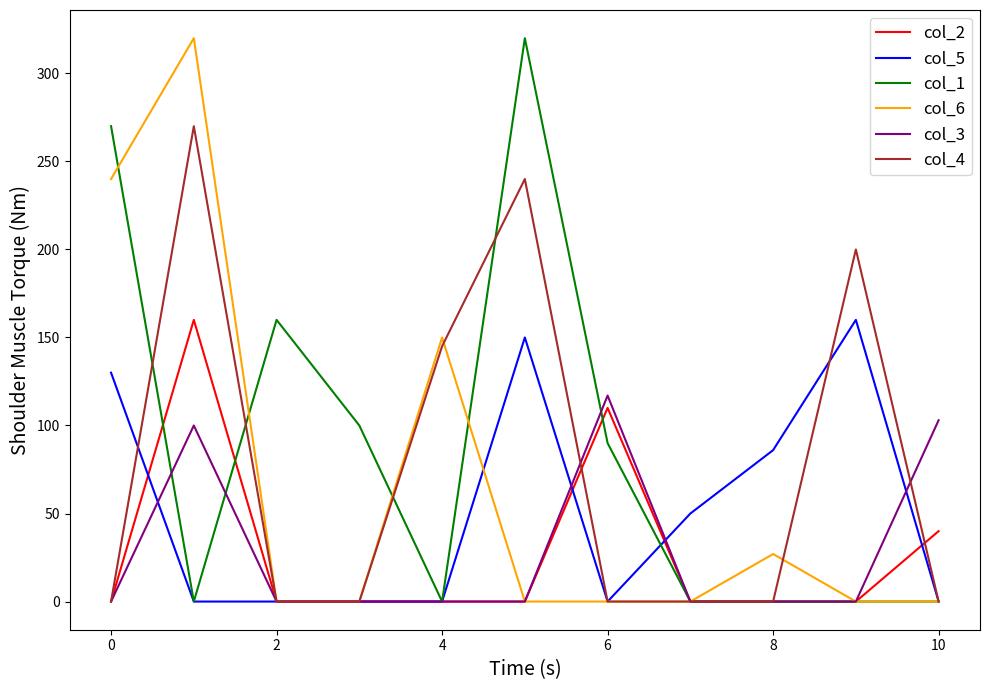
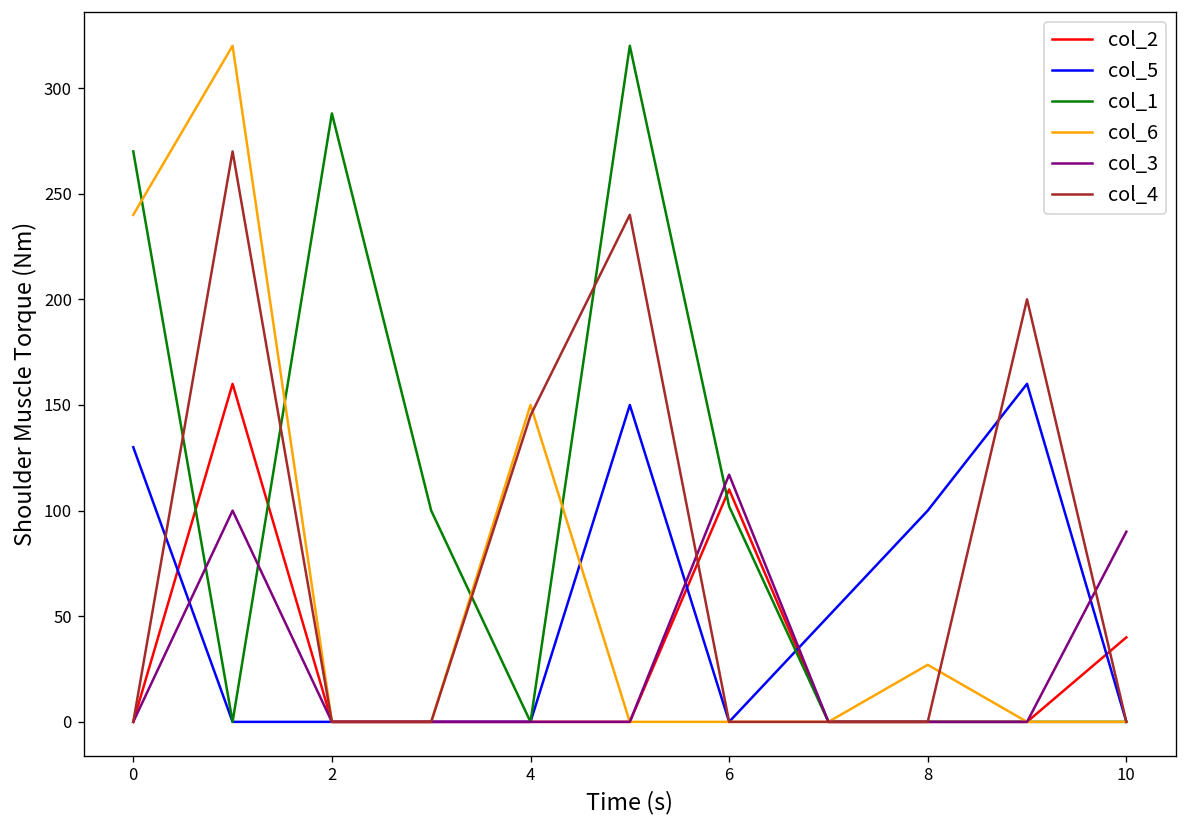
  {
    "col_2": {
      "6": 110,
      "10": 40
    },
    "col_5": {
      "0": 130,
-     "8": 86
+     "8": 100
    },
    "col_1": {
      "0": 270,
-     "2": 160,
-     "6": 90
+     "2": 288,
+     "6": 102
    },
    "col_6": {
      "0": 240,
      "4": 150,
      "8": 27
    },
    "col_3": {
      "6": 117,
-     "10": 103
+     "10": 90
    },
    "col_4": {
      "4": 145
    }
  }
